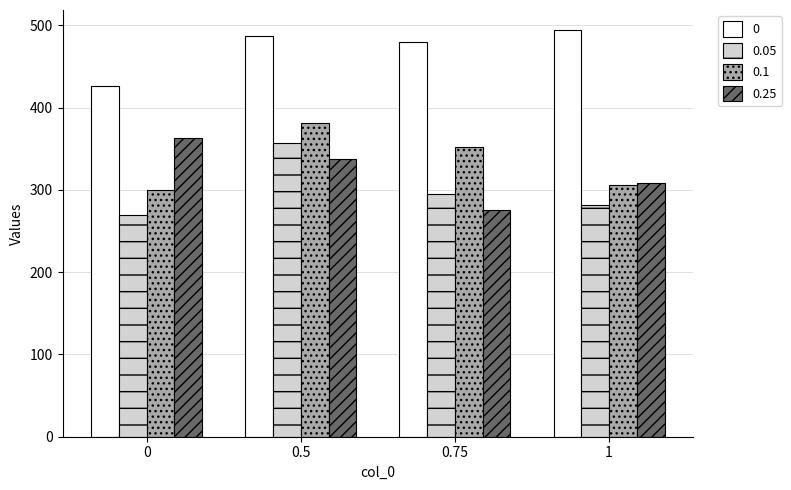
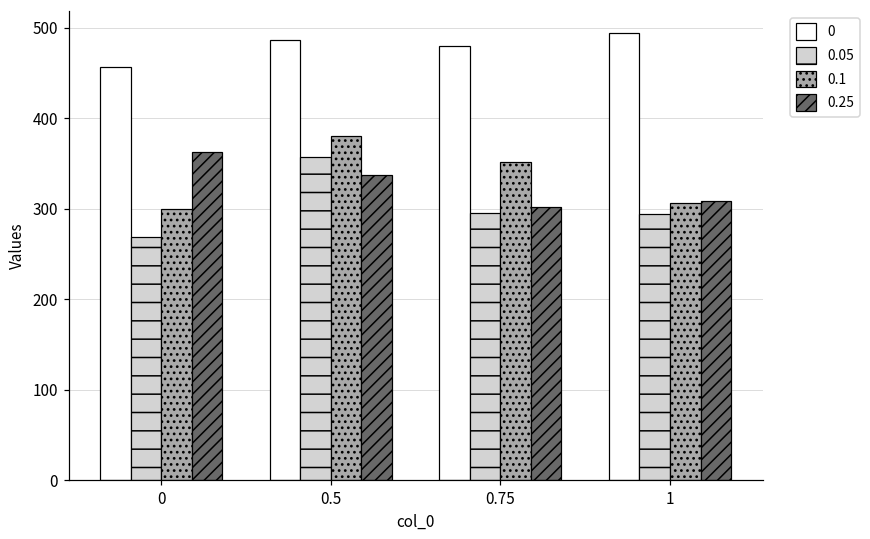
  {
    "0": {
-     "0": 430,
+     "0": 460,
      "0.5": 490,
      "0.75": 480,
      "1": 490
    },
    "0.05": {
      "0": 270,
      "0.5": 360,
      "0.75": 300,
-     "1": 280
+     "1": 290
    },
    "0.1": {
      "0": 300,
      "0.5": 380,
      "0.75": 350,
      "1": 310
    },
    "0.25": {
      "0": 360,
      "0.5": 340,
-     "0.75": 280,
+     "0.75": 300,
      "1": 310
    }
  }
